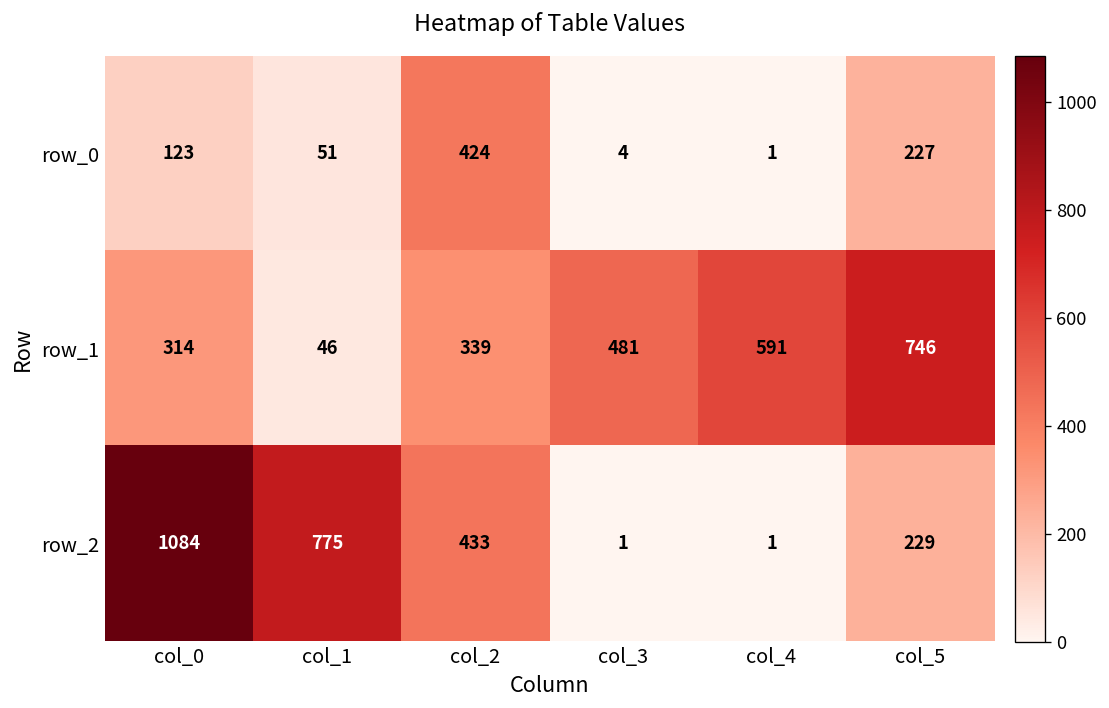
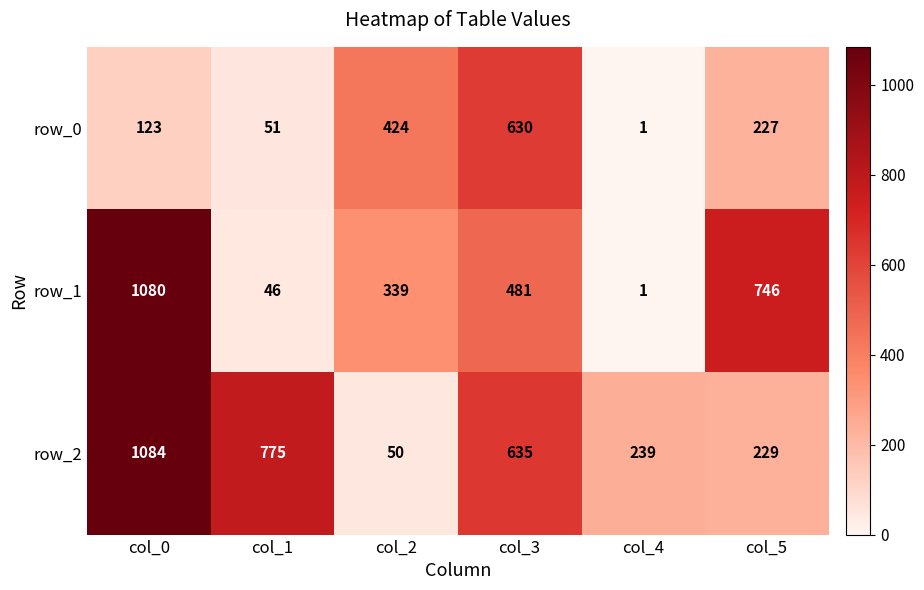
  {
    "row_0": {
      "col_0": 123,
      "col_1": 51,
      "col_2": 424,
-     "col_3": 4,
+     "col_3": 630,
      "col_4": 1,
      "col_5": 227
    },
    "row_1": {
-     "col_0": 314,
+     "col_0": 1080,
      "col_1": 46,
      "col_2": 339,
      "col_3": 481,
-     "col_4": 591,
+     "col_4": 1,
      "col_5": 746
    },
    "row_2": {
      "col_0": 1084,
      "col_1": 775,
-     "col_2": 433,
-     "col_3": 1,
-     "col_4": 1,
+     "col_2": 50,
+     "col_3": 635,
+     "col_4": 239,
      "col_5": 229
    }
  }
